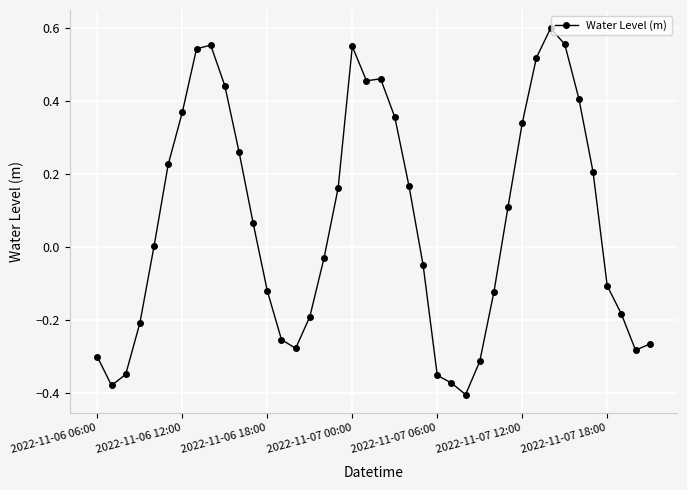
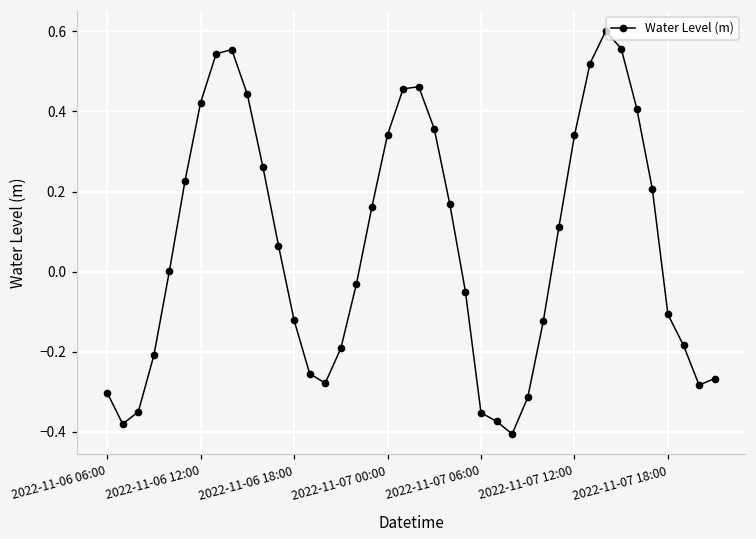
  {
    "2022-11-06 06:00": -0.30,
-   "2022-11-06 12:00": 0.37,
+   "2022-11-06 12:00": 0.42,
    "2022-11-06 18:00": -0.12,
-   "2022-11-07 00:00": 0.55,
+   "2022-11-07 00:00": 0.34,
    "2022-11-07 06:00": -0.35,
    "2022-11-07 12:00": 0.34,
    "2022-11-07 18:00": -0.11
  }
